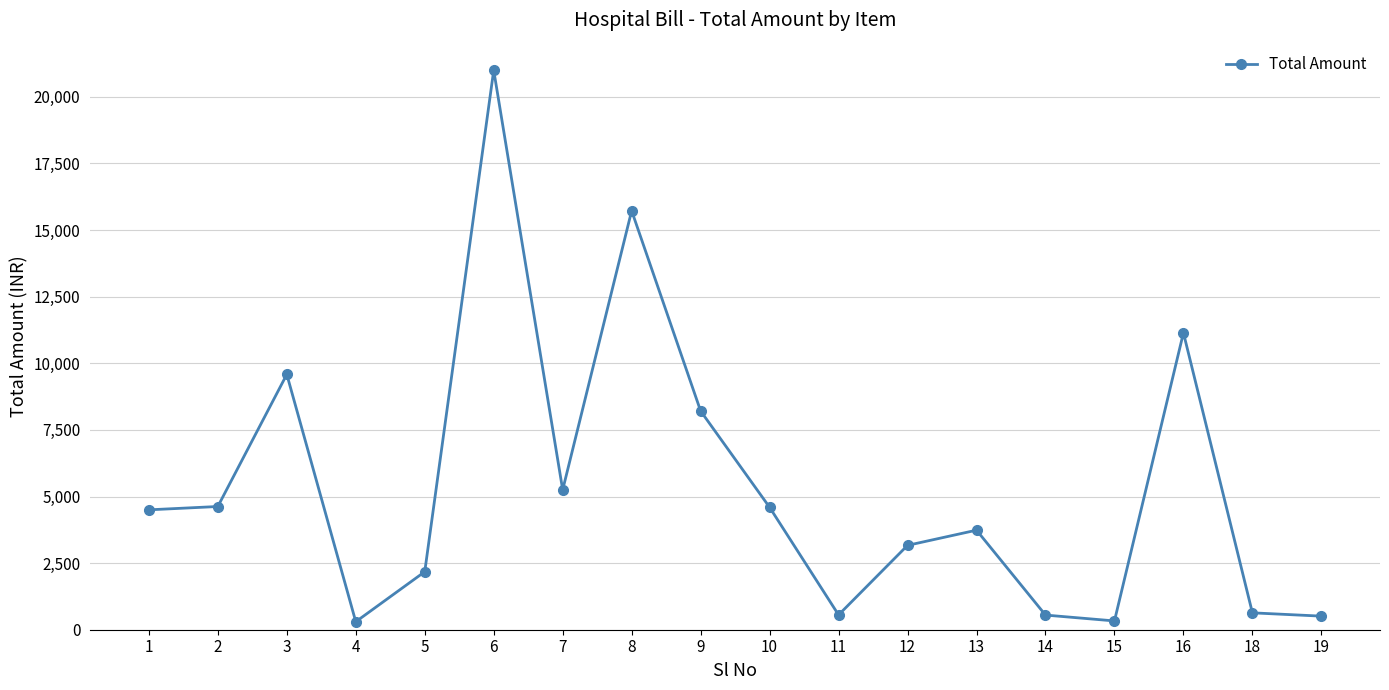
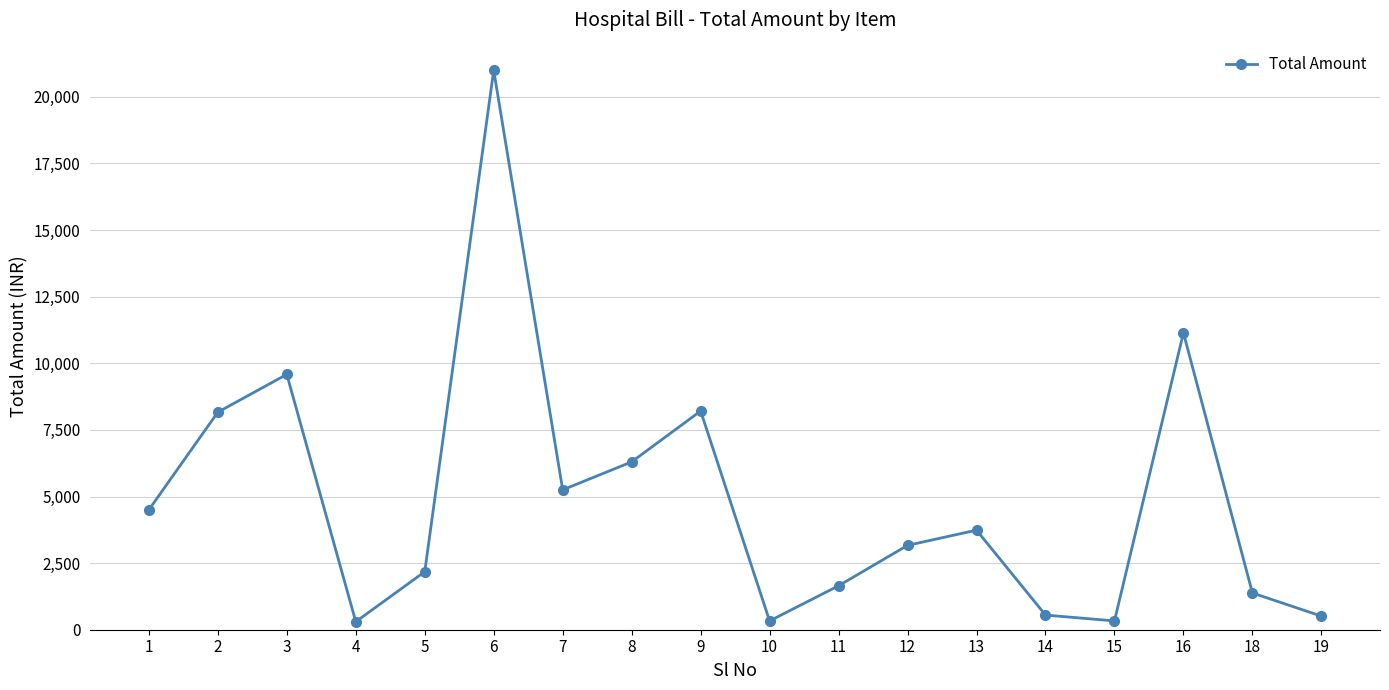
  {
    "1": "4,500",
-   "2": "4,600",
+   "2": "8,200",
    "3": "9,600",
    "4": "300",
    "5": "2,200",
    "6": "21,000",
    "7": "5,300",
-   "8": "15,700",
+   "8": "6,300",
    "9": "8,200",
-   "10": "4,600",
-   "11": "600",
+   "10": "300",
+   "11": "1,700",
    "12": "3,200",
    "13": "3,700",
    "14": "600",
    "15": "300",
    "16": "11,100",
-   "18": "600",
+   "18": "1,400",
    "19": "500"
  }
